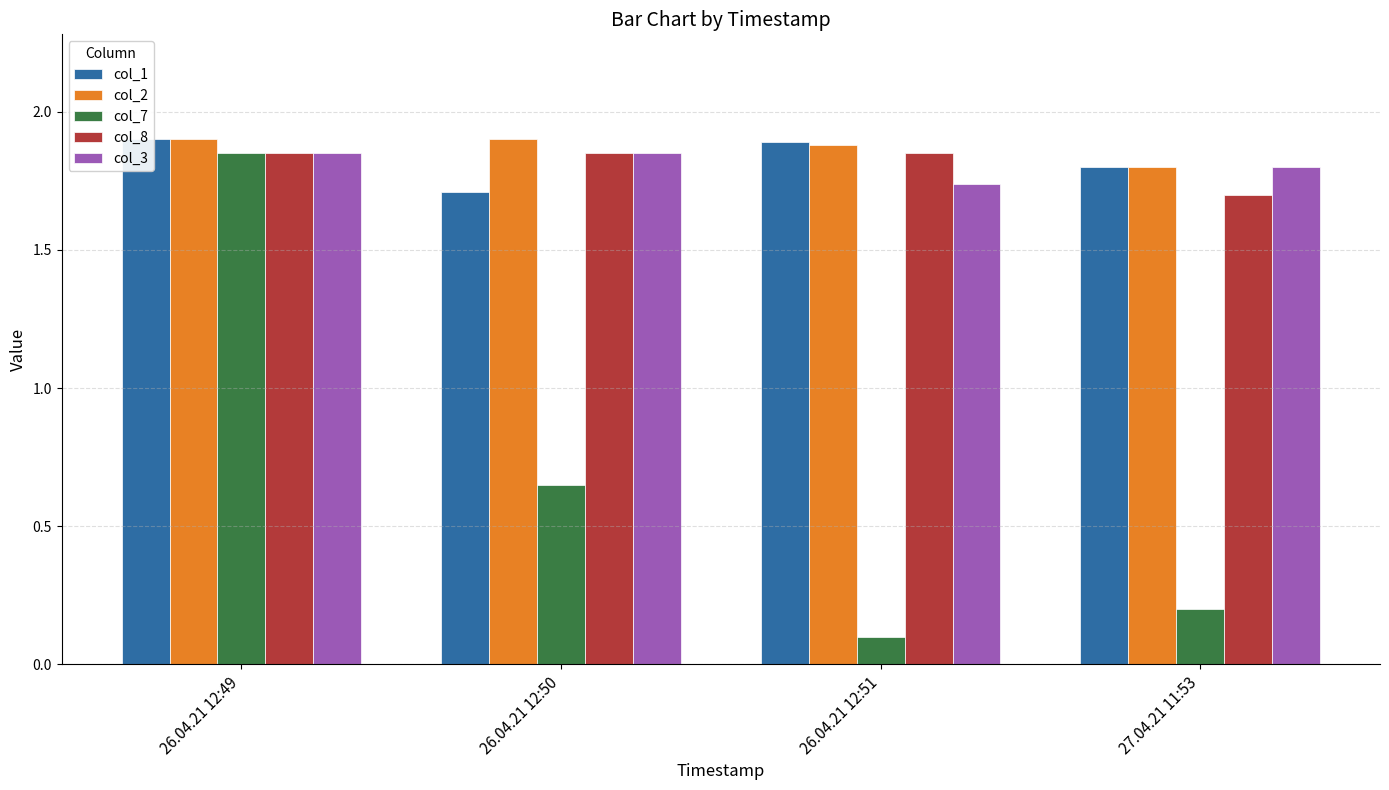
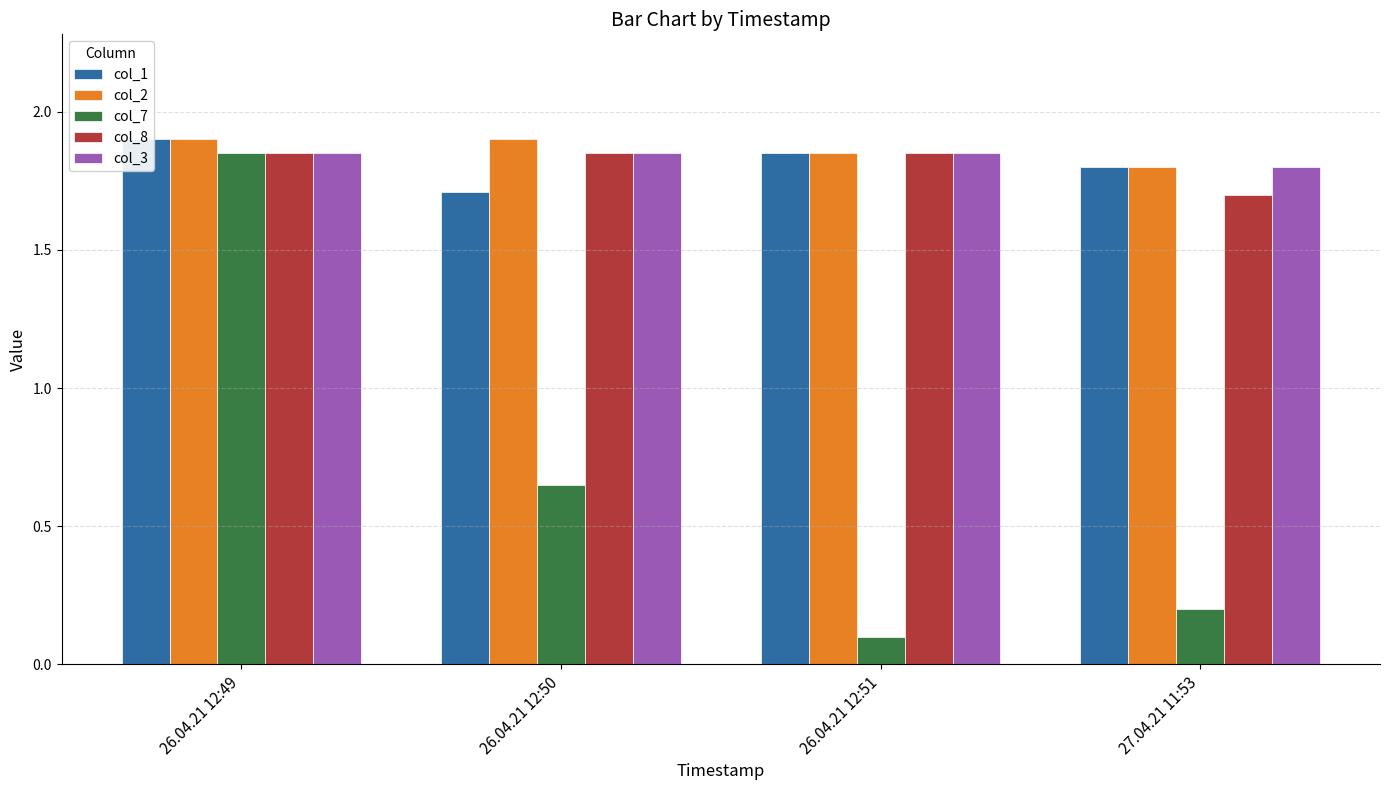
  {
    "col_1": {
      "26.04.21 12:50": 1.71,
-     "26.04.21 12:51": 1.89,
+     "26.04.21 12:51": 1.85,
      "27.04.21 11:53": 1.80
    },
    "col_2": {
      "26.04.21 12:49": 1.90,
      "26.04.21 12:50": 1.90,
-     "26.04.21 12:51": 1.88,
+     "26.04.21 12:51": 1.85,
      "27.04.21 11:53": 1.80
    },
    "col_7": {
      "26.04.21 12:49": 1.85,
      "26.04.21 12:50": 0.65,
      "26.04.21 12:51": 0.10,
      "27.04.21 11:53": 0.20
    },
    "col_8": {
      "26.04.21 12:49": 1.85,
      "26.04.21 12:50": 1.85,
      "26.04.21 12:51": 1.85,
      "27.04.21 11:53": 1.70
    },
    "col_3": {
      "26.04.21 12:49": 1.85,
      "26.04.21 12:50": 1.85,
-     "26.04.21 12:51": 1.74,
+     "26.04.21 12:51": 1.85,
      "27.04.21 11:53": 1.80
    }
  }
